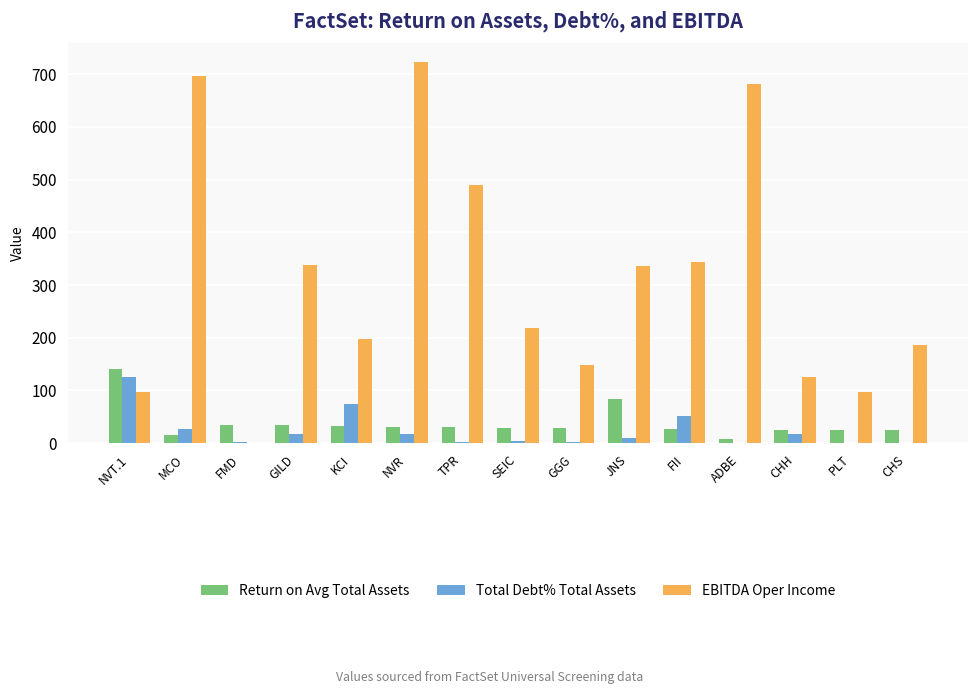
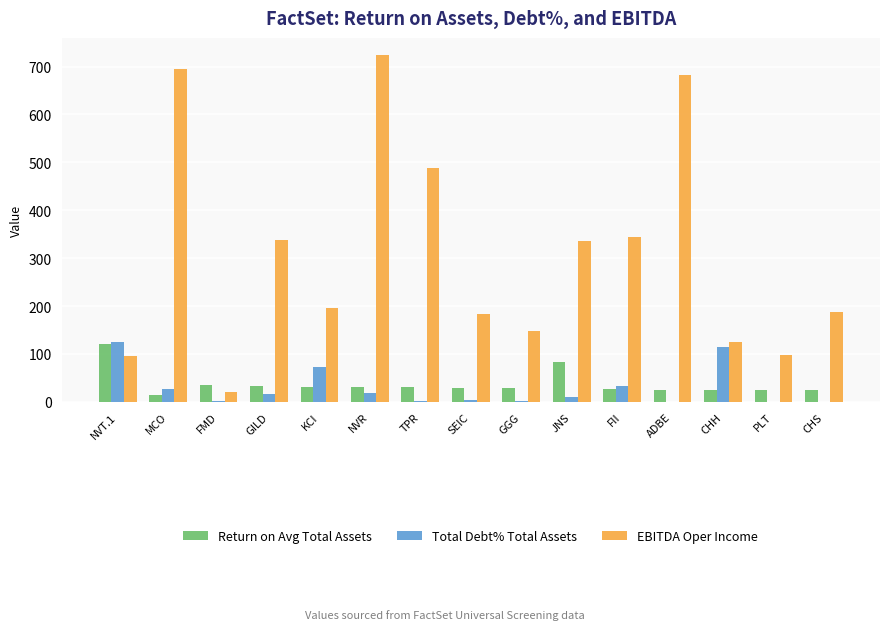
  {
    "Return on Avg Total Assets": {
-     "NVT.1": 140,
+     "NVT.1": 120,
      "MCO": 10,
      "FMD": 30,
      "GILD": 30,
      "KCI": 30,
      "NVR": 30,
      "TPR": 30,
      "SEIC": 30,
      "GGG": 30,
      "JNS": 80,
      "FII": 30,
-     "ADBE": 10,
+     "ADBE": 30,
      "CHH": 30,
      "PLT": 30,
      "CHS": 20
    },
    "Total Debt% Total Assets": {
      "NVT.1": 130,
      "MCO": 30,
      "GILD": 20,
      "KCI": 70,
      "NVR": 20,
      "JNS": 10,
-     "FII": 50,
+     "FII": 30,
      "ADBE": 0,
-     "CHH": 20,
+     "CHH": 110,
      "PLT": 0,
      "CHS": 0
    },
    "EBITDA Oper Income": {
      "NVT.1": 100,
      "MCO": 700,
-     "FMD": 0,
+     "FMD": 20,
      "GILD": 340,
      "KCI": 200,
      "NVR": 720,
      "TPR": 490,
-     "SEIC": 220,
+     "SEIC": 180,
      "GGG": 150,
      "JNS": 340,
      "FII": 340,
      "ADBE": 680,
      "CHH": 130,
      "PLT": 100,
      "CHS": 190
    }
  }
